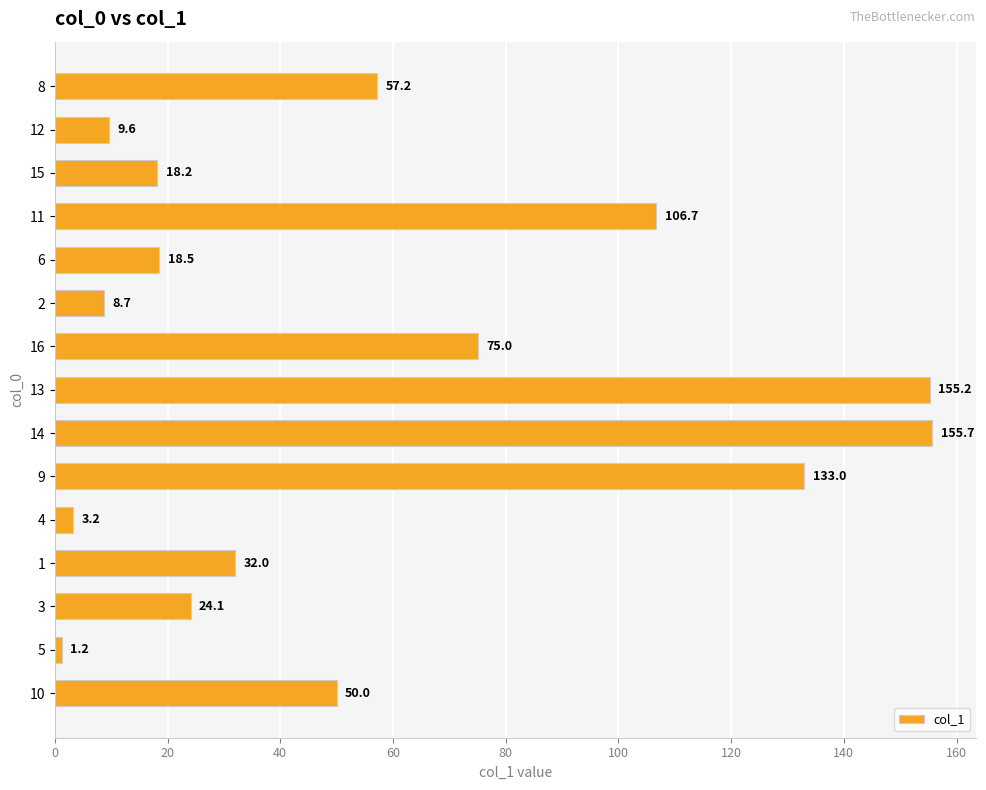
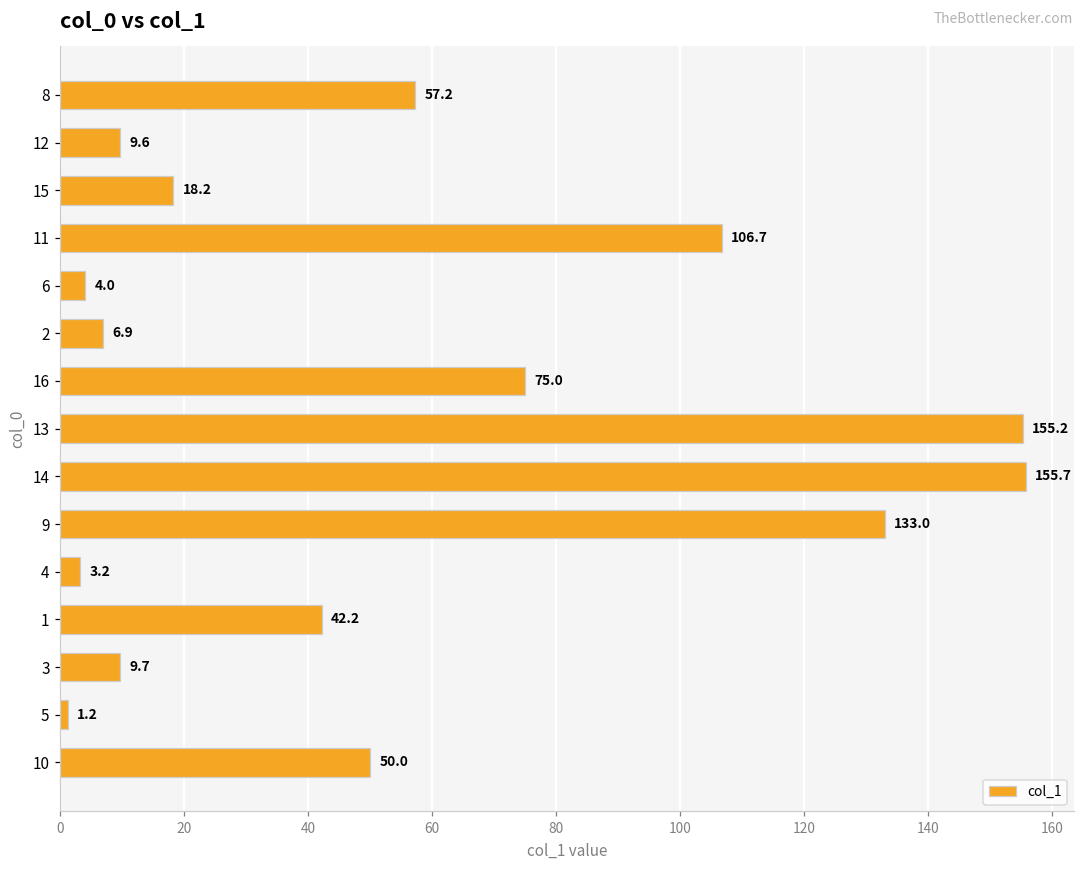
  {
    "8": 57.2,
    "12": 9.6,
    "15": 18.2,
    "11": 106.7,
-   "6": 18.5,
-   "2": 8.7,
+   "6": 4.0,
+   "2": 6.9,
    "16": 75.0,
    "13": 155.2,
    "14": 155.7,
    "9": 133.0,
    "4": 3.2,
-   "1": 32.0,
-   "3": 24.1,
+   "1": 42.2,
+   "3": 9.7,
    "5": 1.2,
    "10": 50.0
  }
